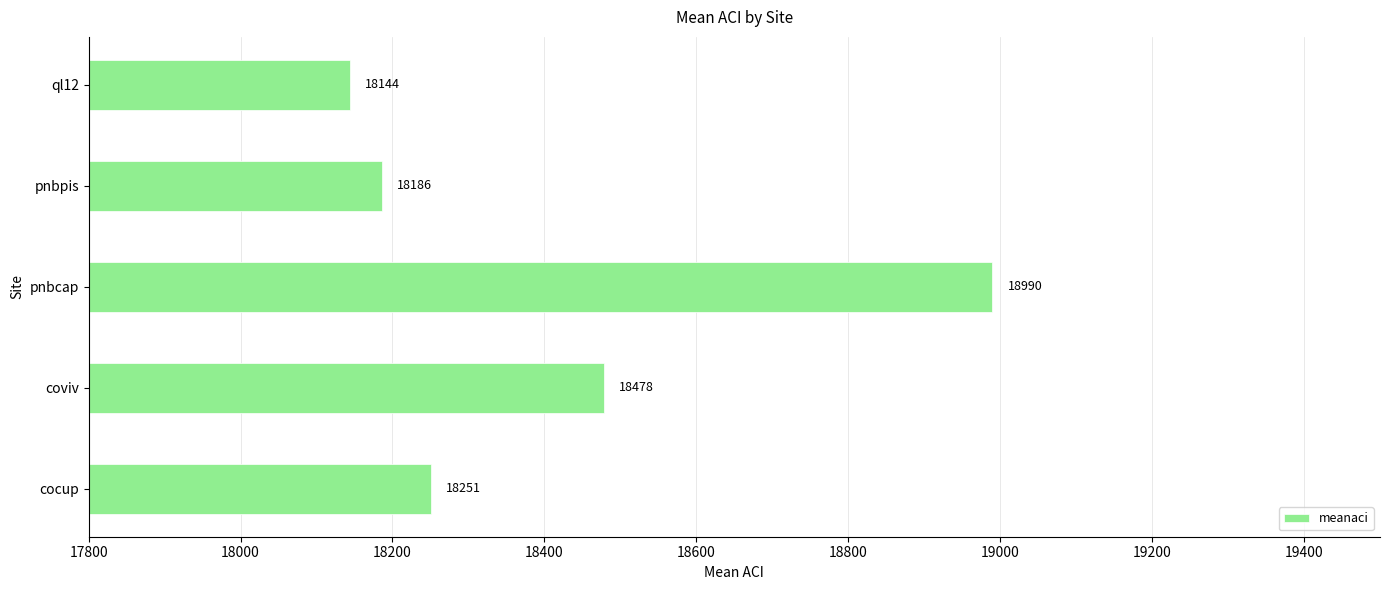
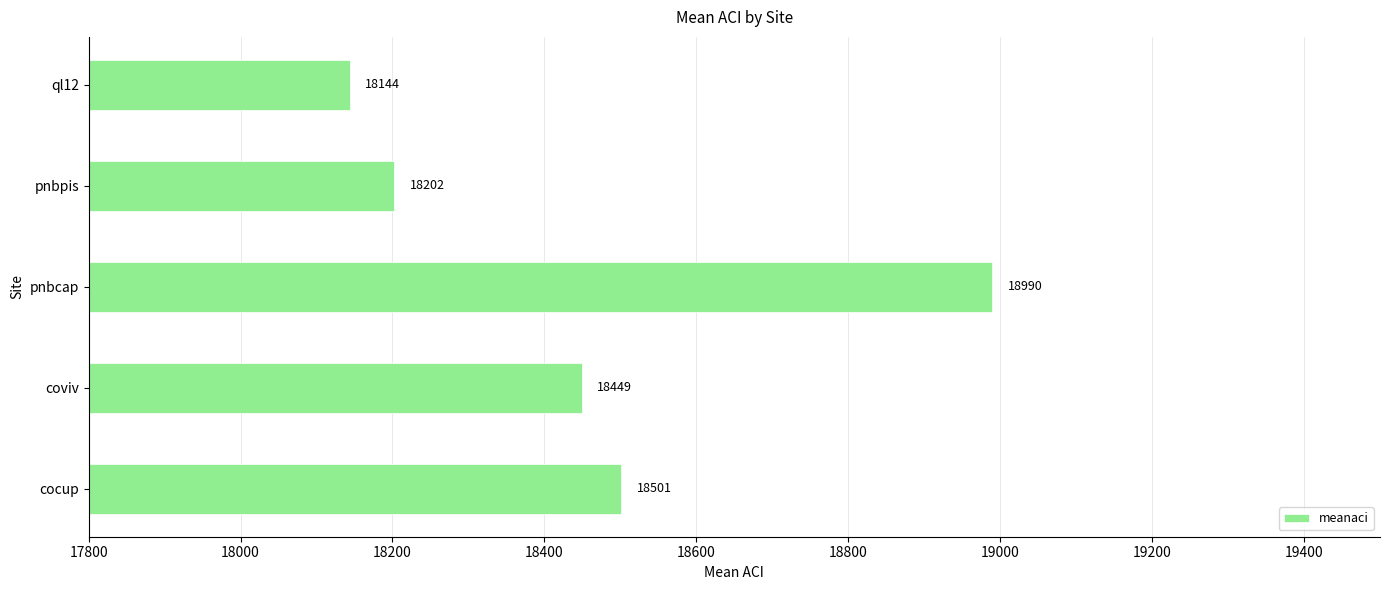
  {
    "ql12": 18144,
-   "pnbpis": 18186,
+   "pnbpis": 18202,
    "pnbcap": 18990,
-   "coviv": 18478,
-   "cocup": 18251
+   "coviv": 18449,
+   "cocup": 18501
  }
